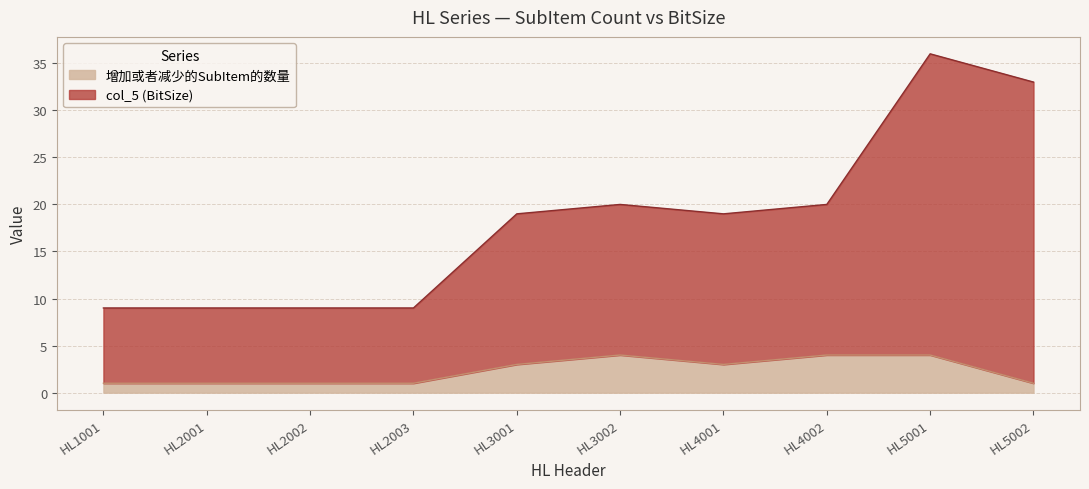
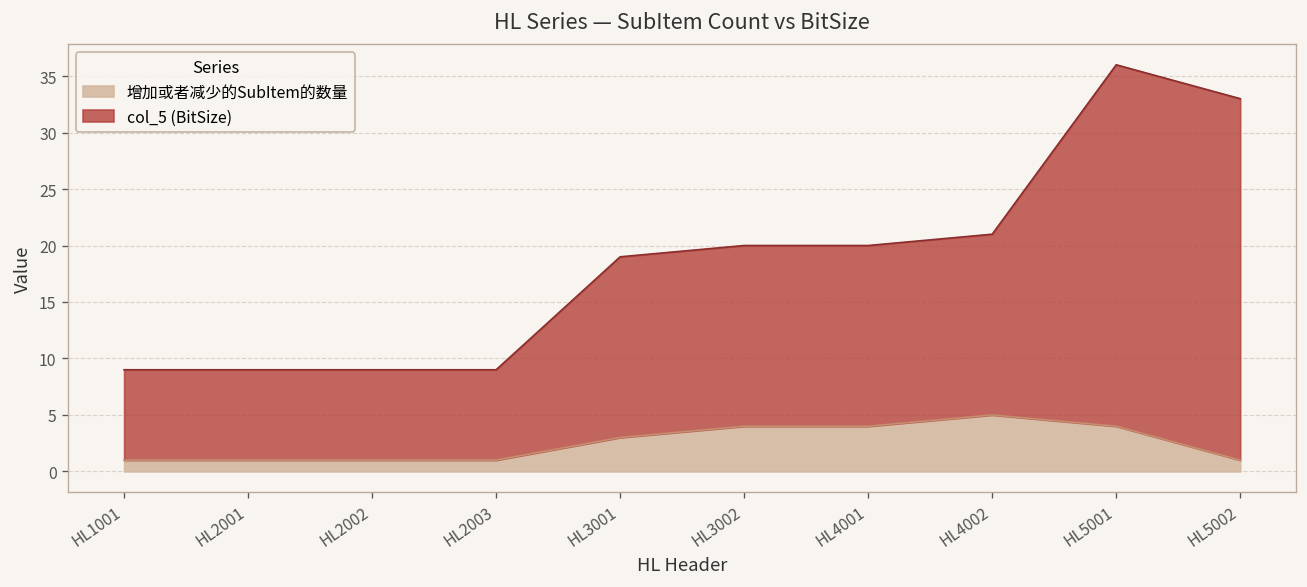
  {
    "增加或者减少的SubItem的数量": {
      "HL1001": 1,
      "HL2001": 1,
      "HL2002": 1,
      "HL2003": 1,
      "HL3001": 3,
      "HL3002": 4,
-     "HL4001": 3,
-     "HL4002": 4,
+     "HL4001": 4,
+     "HL4002": 5,
      "HL5001": 4,
      "HL5002": 1
    },
    "col_5 (BitSize)": {
      "HL1001": 8,
      "HL2001": 8,
      "HL2002": 8,
      "HL2003": 8,
      "HL3001": 16,
      "HL3002": 16,
      "HL4001": 16,
      "HL4002": 16,
      "HL5001": 32,
      "HL5002": 32
    }
  }
